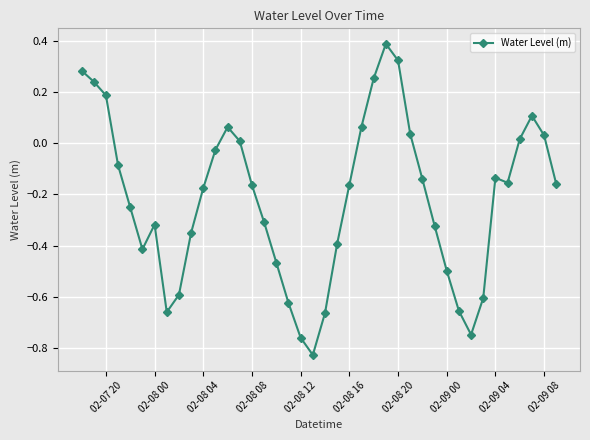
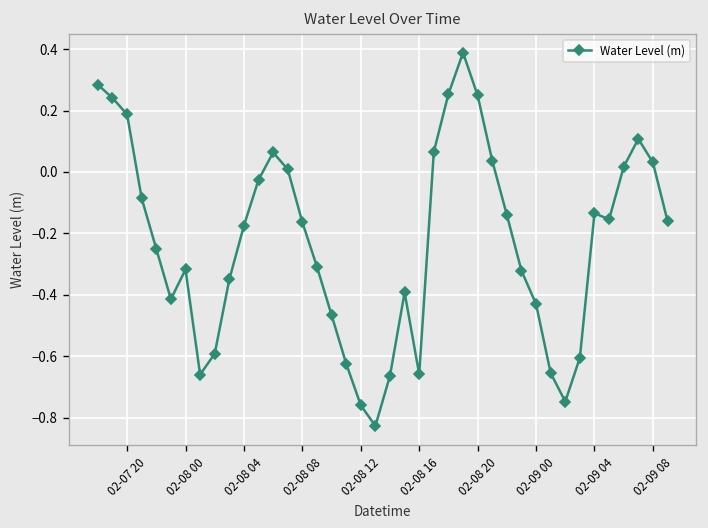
  {
    "02-07 20": 0.19,
    "02-08 00": -0.32,
    "02-08 04": -0.17,
    "02-08 08": -0.16,
    "02-08 12": -0.76,
-   "02-08 16": -0.16,
-   "02-08 20": 0.32,
-   "02-09 00": -0.50,
+   "02-08 16": -0.66,
+   "02-08 20": 0.25,
+   "02-09 00": -0.43,
    "02-09 04": -0.13,
    "02-09 08": 0.03
  }
